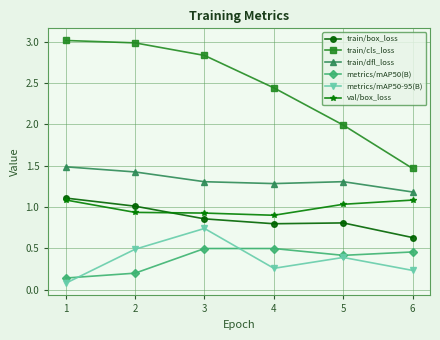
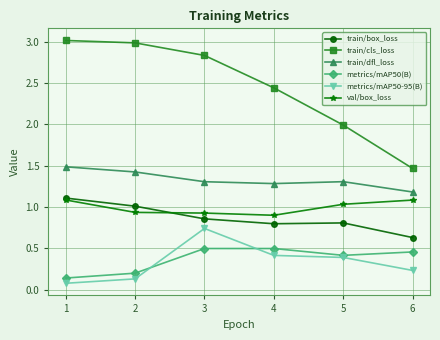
  {
    "metrics/mAP50-95(B)": {
      "1": 0.1,
-     "2": 0.5,
+     "2": 0.1,
      "3": 0.7,
-     "4": 0.3,
+     "4": 0.4,
      "6": 0.2
    }
  }
